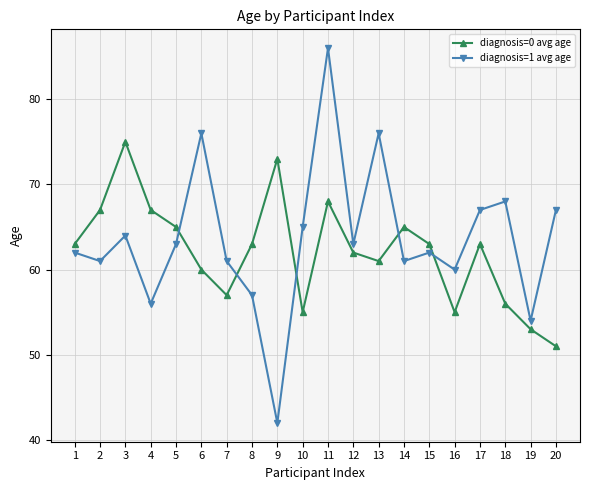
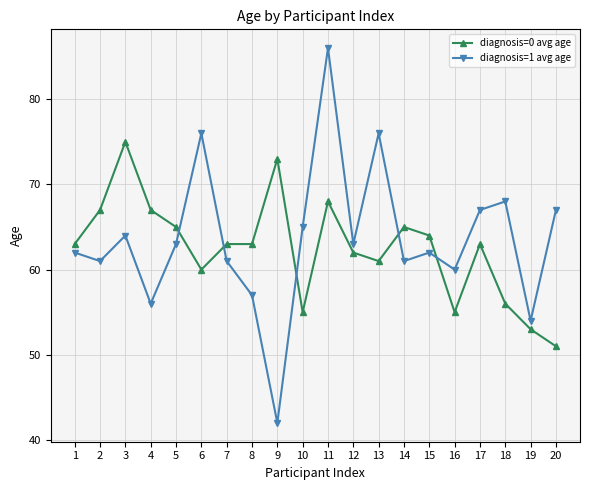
  {
    "diagnosis=0 avg age": {
      "1": 63,
      "2": 67,
      "3": 75,
      "4": 67,
      "5": 65,
      "6": 60,
-     "7": 57,
+     "7": 63,
      "8": 63,
      "9": 73,
      "10": 55,
      "11": 68,
      "12": 62,
      "13": 61,
      "14": 65,
-     "15": 63,
+     "15": 64,
      "16": 55,
      "17": 63,
      "18": 56,
      "19": 53,
      "20": 51
    },
    "diagnosis=1 avg age": {
      "1": 62,
      "2": 61,
      "3": 64,
      "4": 56,
      "5": 63,
      "6": 76,
      "7": 61,
      "8": 57,
      "9": 42,
      "10": 65,
      "11": 86,
      "12": 63,
      "13": 76,
      "14": 61,
      "15": 62,
      "16": 60,
      "17": 67,
      "18": 68,
      "19": 54,
      "20": 67
    }
  }
